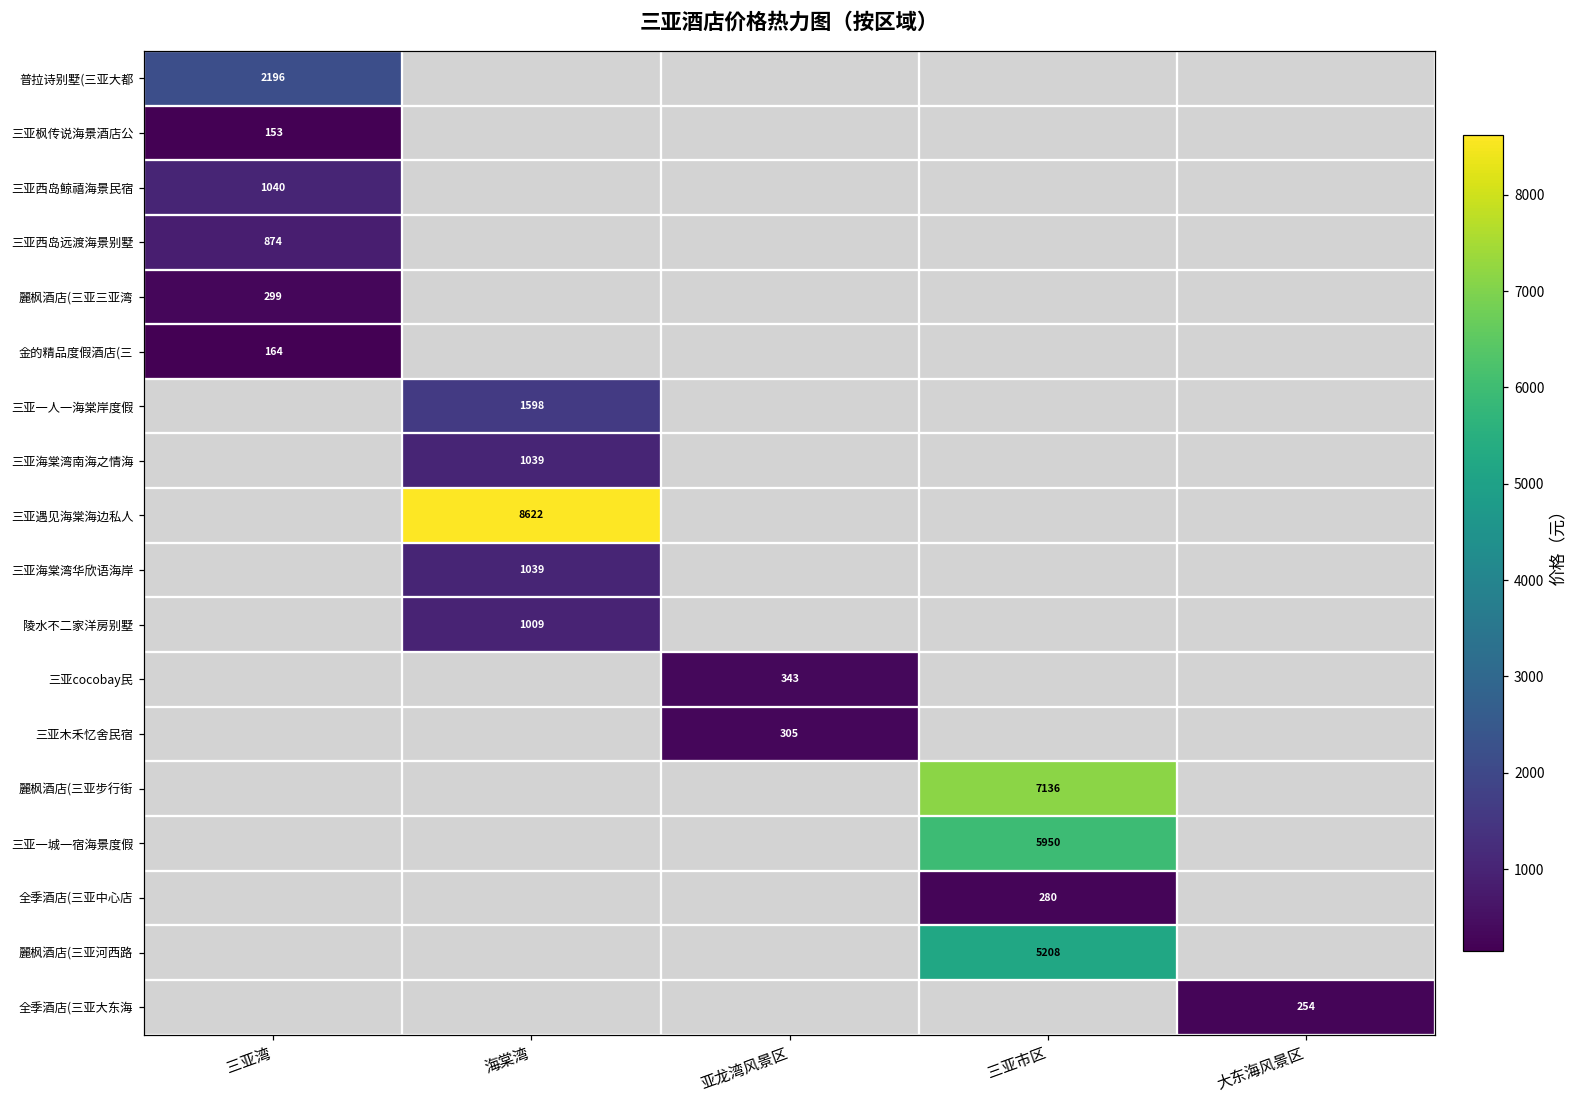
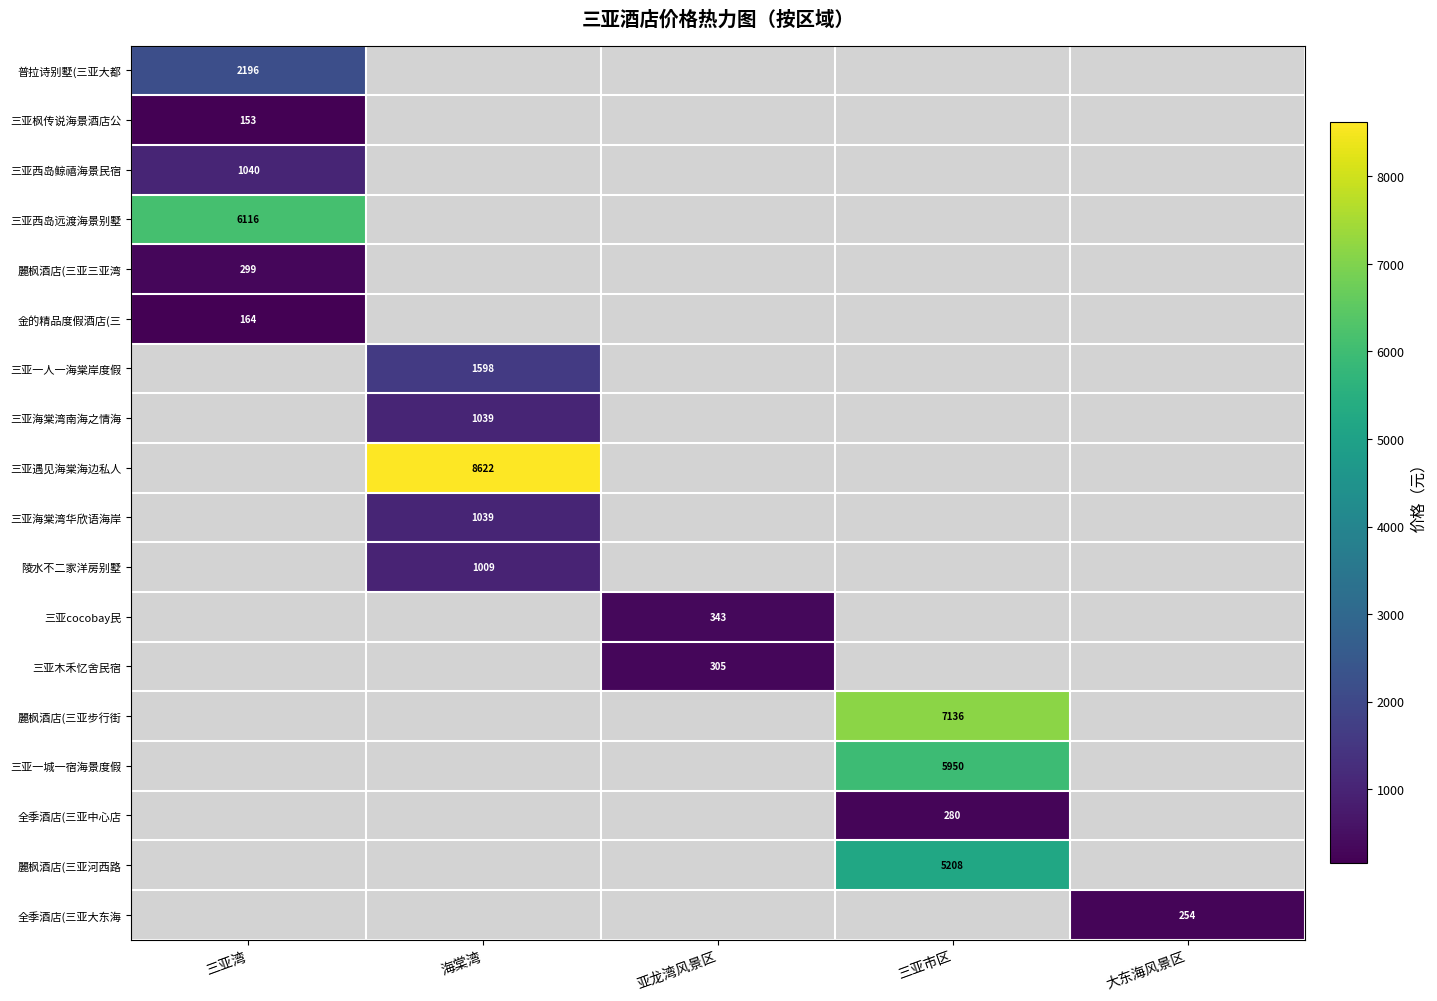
  {
    "普拉诗别墅(三亚大都": {
      "三亚湾": 2196
    },
    "三亚枫传说海景酒店公": {
      "三亚湾": 153
    },
    "三亚西岛鲸禧海景民宿": {
      "三亚湾": 1040
    },
    "三亚西岛远渡海景别墅": {
-     "三亚湾": 874
+     "三亚湾": 6116
    },
    "麗枫酒店(三亚三亚湾": {
      "三亚湾": 299
    },
    "金的精品度假酒店(三": {
      "三亚湾": 164
    },
    "三亚一人一海棠岸度假": {
      "海棠湾": 1598
    },
    "三亚海棠湾南海之情海": {
      "海棠湾": 1039
    },
    "三亚遇见海棠海边私人": {
      "海棠湾": 8622
    },
    "三亚海棠湾华欣语海岸": {
      "海棠湾": 1039
    },
    "陵水不二家洋房别墅": {
      "海棠湾": 1009
    },
    "三亚cocobay民": {
      "亚龙湾风景区": 343
    },
    "三亚木禾忆舍民宿": {
      "亚龙湾风景区": 305
    },
    "麗枫酒店(三亚步行街": {
      "三亚市区": 7136
    },
    "三亚一城一宿海景度假": {
      "三亚市区": 5950
    },
    "全季酒店(三亚中心店": {
      "三亚市区": 280
    },
    "麗枫酒店(三亚河西路": {
      "三亚市区": 5208
    },
    "全季酒店(三亚大东海": {
      "大东海风景区": 254
    }
  }
